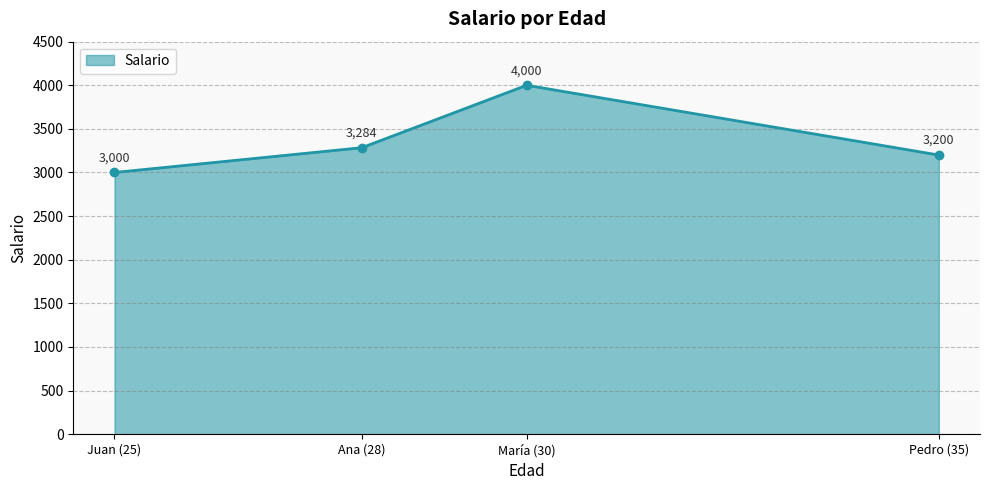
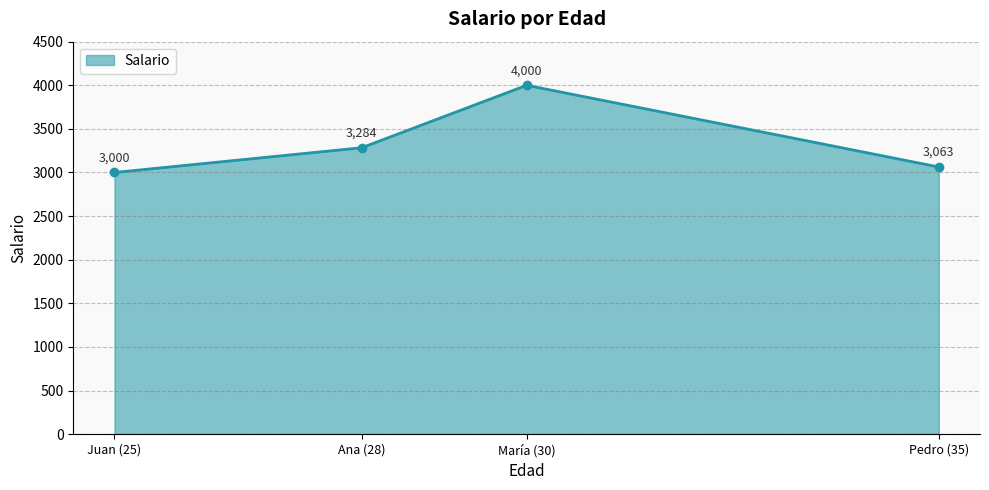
  {
    "Juan (25)": "3,000",
    "Ana (28)": "3,284",
    "María (30)": "4,000",
-   "Pedro (35)": "3,200"
+   "Pedro (35)": "3,063"
  }
